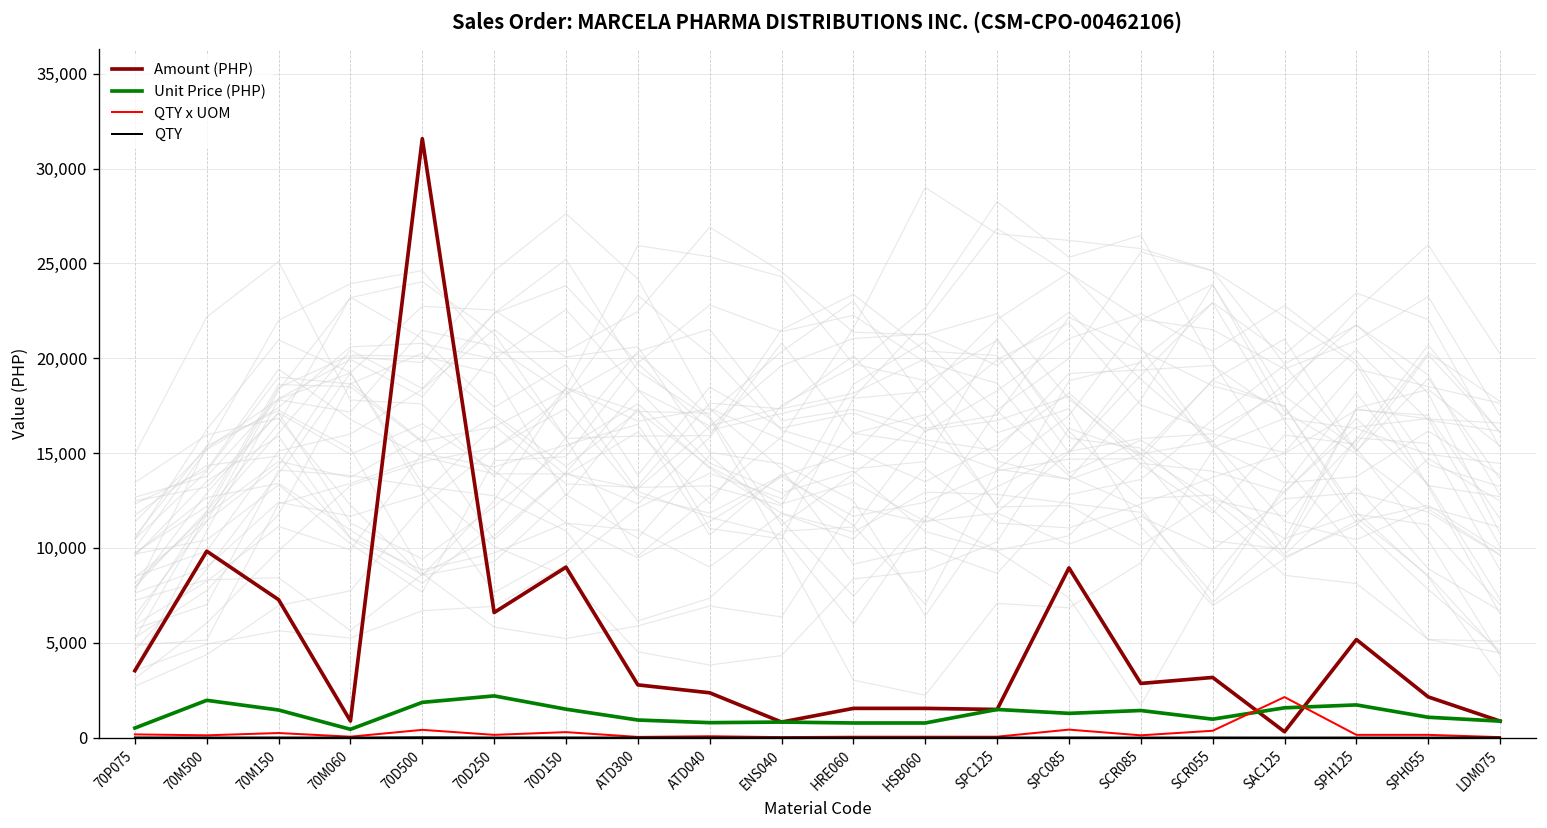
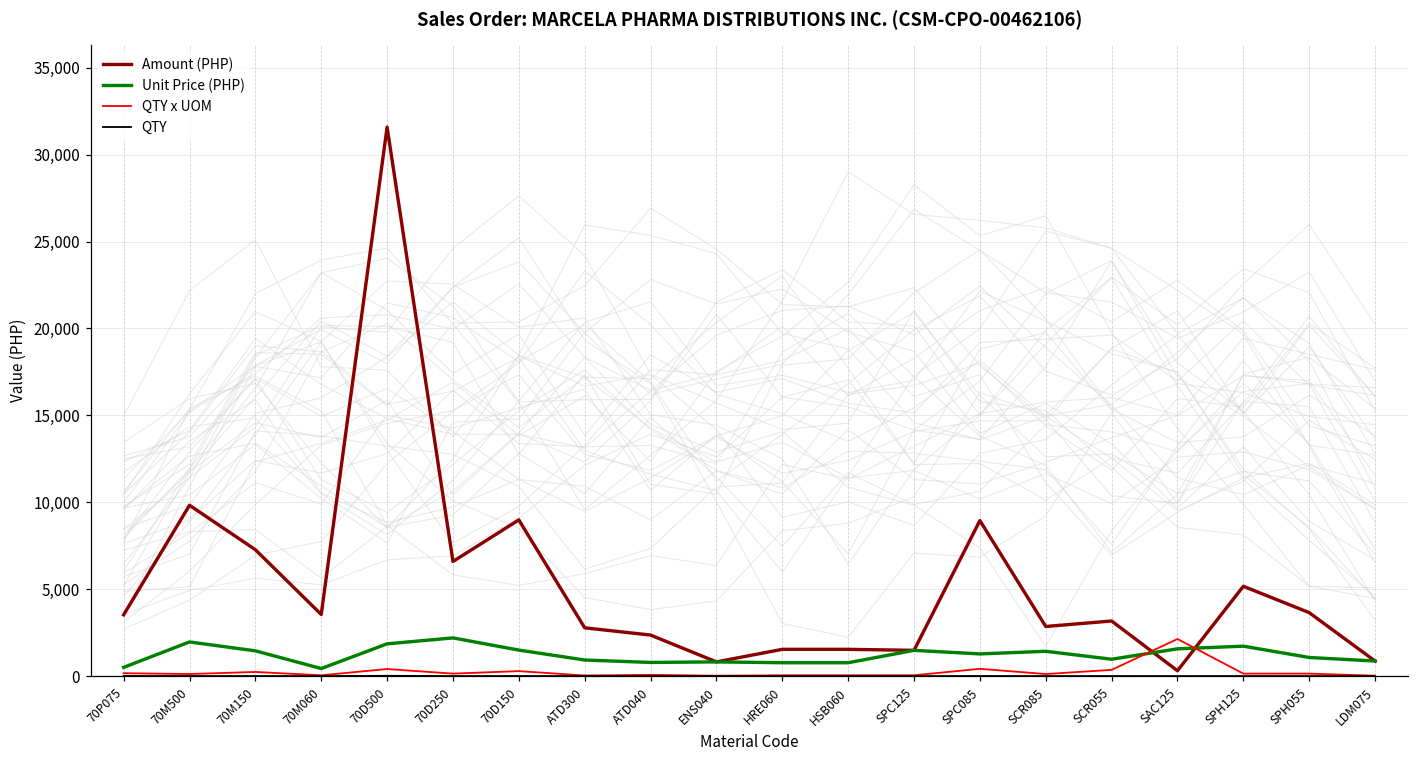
  {
    "Amount (PHP)": {
      "70M150": "7,300",
-     "70M060": "900",
+     "70M060": "3,500",
      "70D500": "31,600",
      "70D250": "6,600",
      "ATD300": "2,800",
      "ATD040": "2,400",
      "HRE060": "1,500",
      "HSB060": "1,500",
      "SPC085": "8,900",
      "SCR085": "2,900",
      "SCR055": "3,200",
      "SAC125": "300",
      "SPH125": "5,200",
-     "SPH055": "2,100"
+     "SPH055": "3,700"
    },
    "Unit Price (PHP)": {
      "70P075": "500",
      "70M500": "2,000",
      "70M150": "1,500",
      "70M060": "400",
      "70D500": "1,900",
      "70D250": "2,200",
      "70D150": "1,500",
      "ATD300": "900",
      "ATD040": "800",
      "HRE060": "800",
      "HSB060": "800",
      "SPC085": "1,300",
      "SCR085": "1,400",
      "SCR055": "1,000",
      "SAC125": "1,600",
      "SPH125": "1,700",
      "SPH055": "1,100"
    },
    "QTY x UOM": {
      "70M150": "200",
      "70D500": "400",
      "70D150": "300",
      "SPC085": "400",
      "SCR055": "400",
      "SAC125": "2,100"
    },
    "QTY": {
      "70M150": "0",
      "70D500": "0",
      "70D150": "0",
      "SPC085": "0",
      "SCR055": "0",
      "SAC125": "0"
    }
  }
